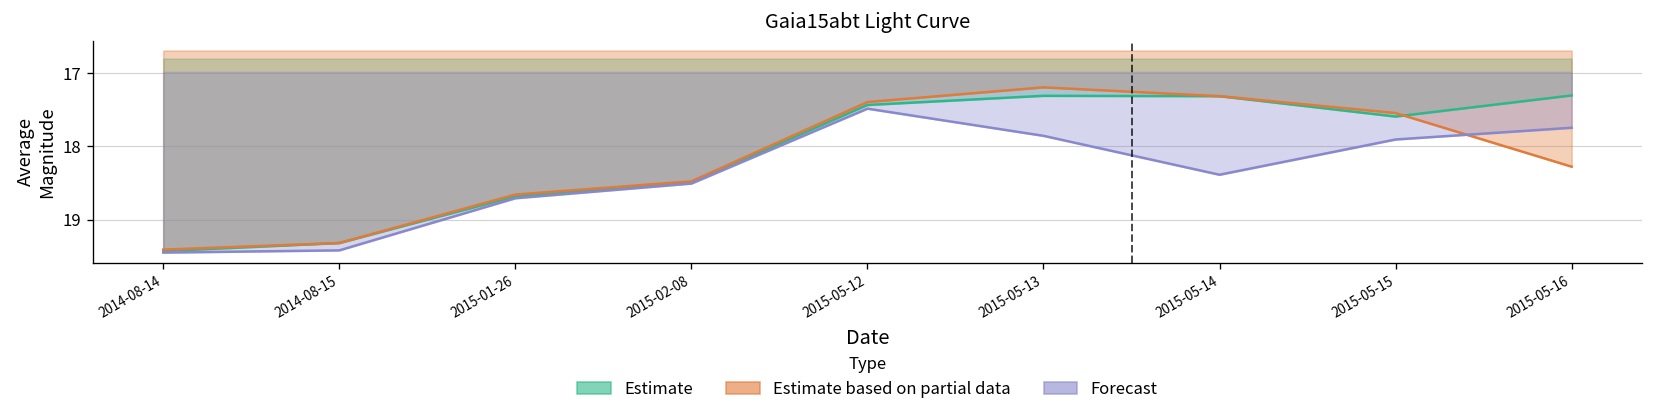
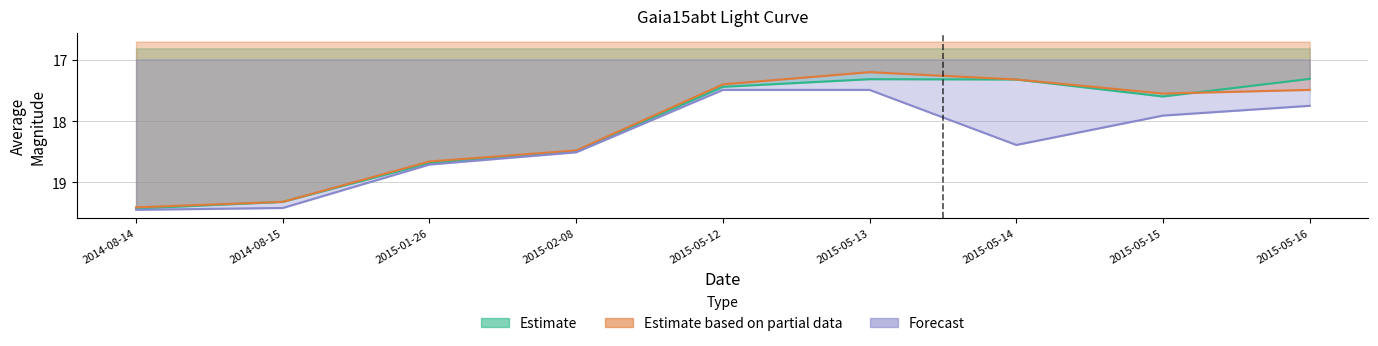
  {
    "Estimate": {
      "2015-05-13": 17.3,
      "2015-05-15": 17.6,
      "2015-05-16": 17.3
    },
    "Estimate based on partial data": {
      "2015-05-13": 17.2,
      "2015-05-15": 17.6,
-     "2015-05-16": 18.3
+     "2015-05-16": 17.5
    },
    "Forecast": {
      "2014-08-15": 19.4,
      "2015-05-12": 17.5,
-     "2015-05-13": 17.9,
+     "2015-05-13": 17.5,
      "2015-05-14": 18.4,
      "2015-05-15": 17.9,
      "2015-05-16": 17.8
    }
  }
